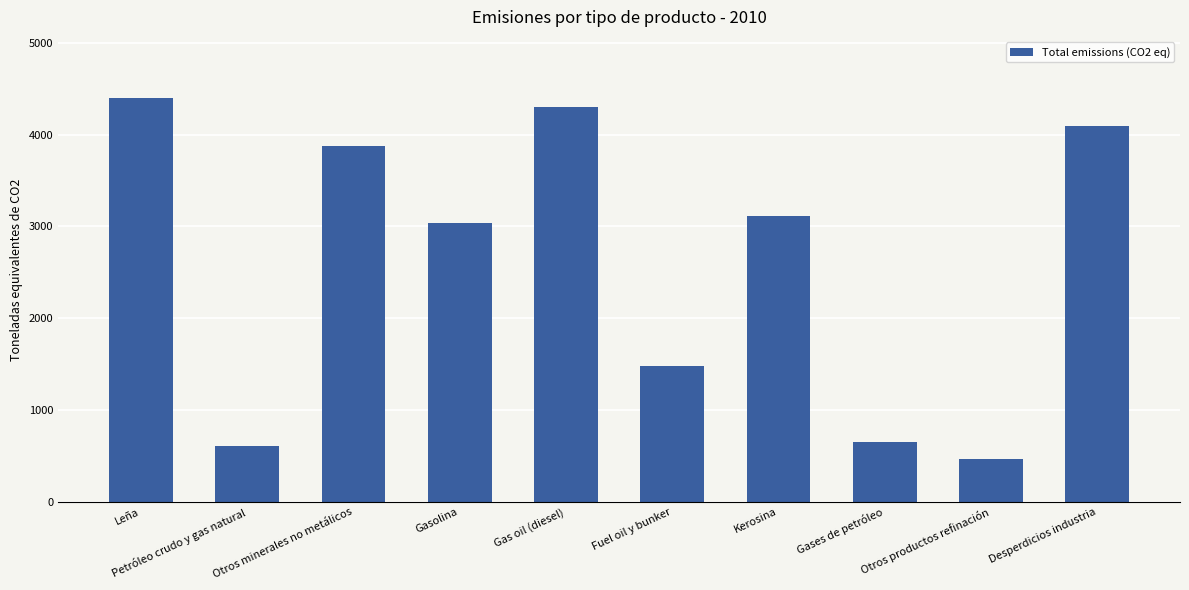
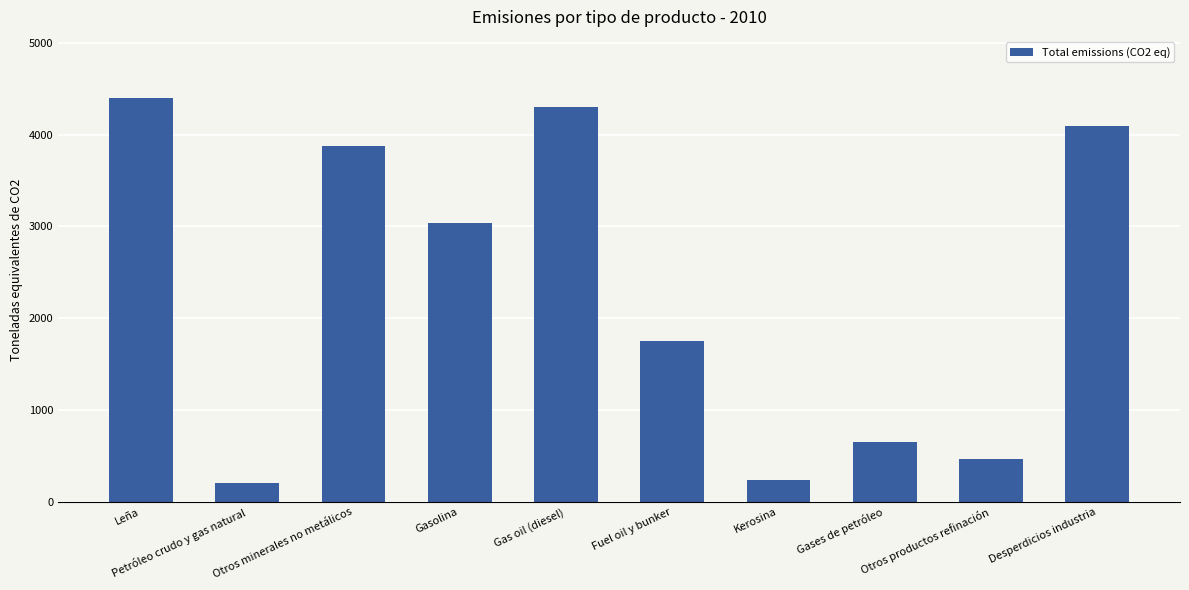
  {
    "Leña": 4400,
-   "Petróleo crudo y gas natural": 600,
+   "Petróleo crudo y gas natural": 200,
    "Otros minerales no metálicos": 3900,
    "Gasolina": 3000,
    "Gas oil (diesel)": 4300,
-   "Fuel oil y bunker": 1500,
-   "Kerosina": 3100,
+   "Fuel oil y bunker": 1800,
+   "Kerosina": 200,
    "Gases de petróleo": 600,
    "Otros productos refinación": 500,
    "Desperdicios industria": 4100
  }
